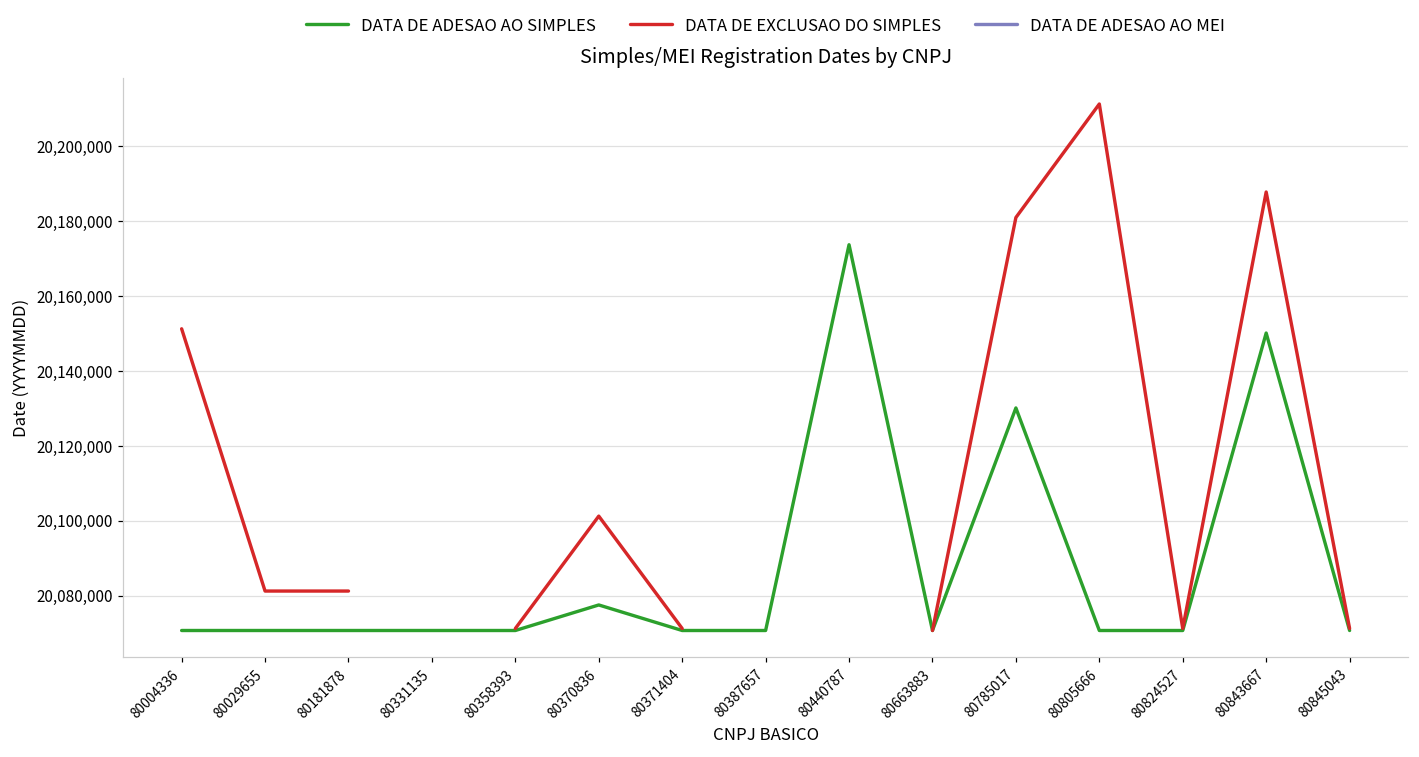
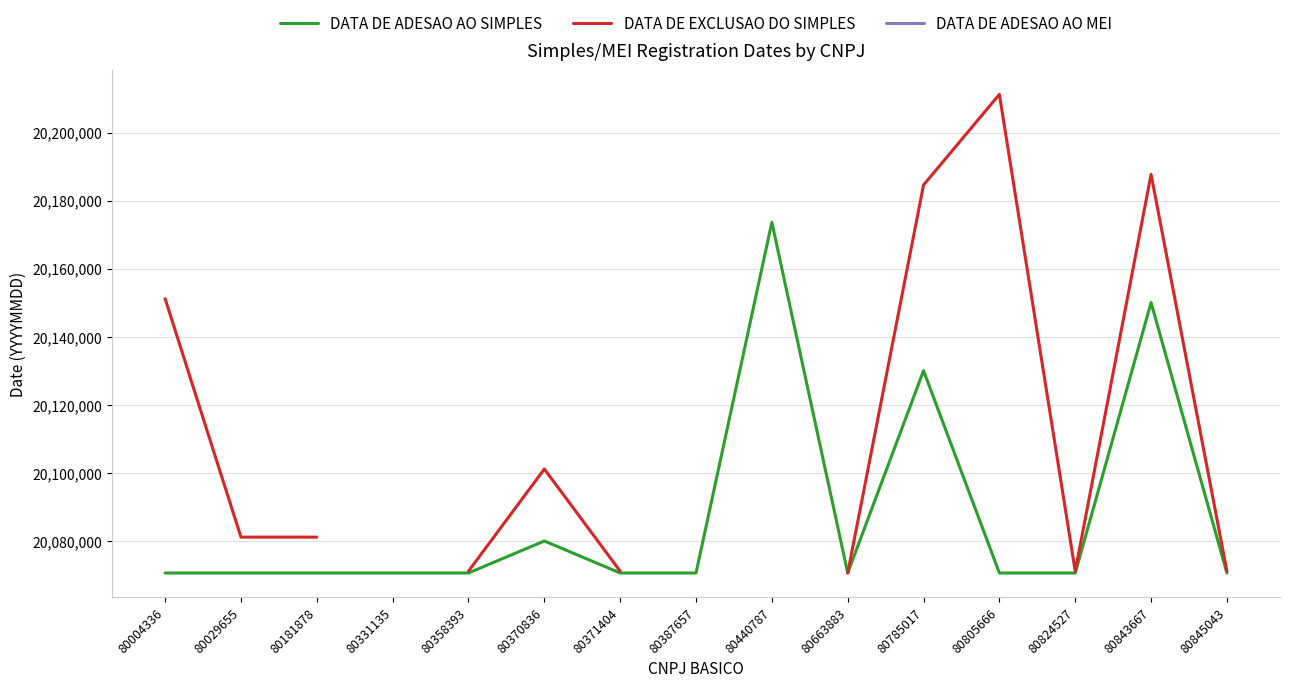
  {
    "DATA DE ADESAO AO SIMPLES": {
      "80004336": "20,071,000",
      "80029655": "20,071,000",
      "80181878": "20,071,000",
      "80331135": "20,071,000",
-     "80370836": "20,078,000",
+     "80370836": "20,080,000",
      "80387657": "20,071,000",
      "80440787": "20,174,000",
      "80785017": "20,130,000",
      "80805666": "20,071,000",
      "80843667": "20,150,000"
    },
    "DATA DE EXCLUSAO DO SIMPLES": {
      "80004336": "20,151,000",
      "80029655": "20,081,000",
      "80181878": "20,081,000",
      "80370836": "20,101,000",
-     "80785017": "20,181,000",
+     "80785017": "20,185,000",
      "80805666": "20,211,000",
      "80843667": "20,188,000"
    }
  }
